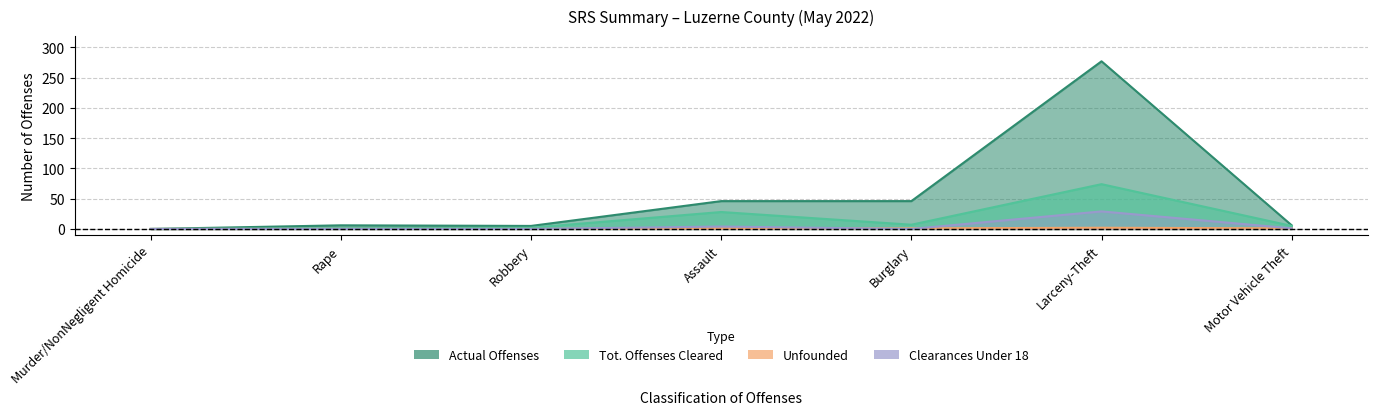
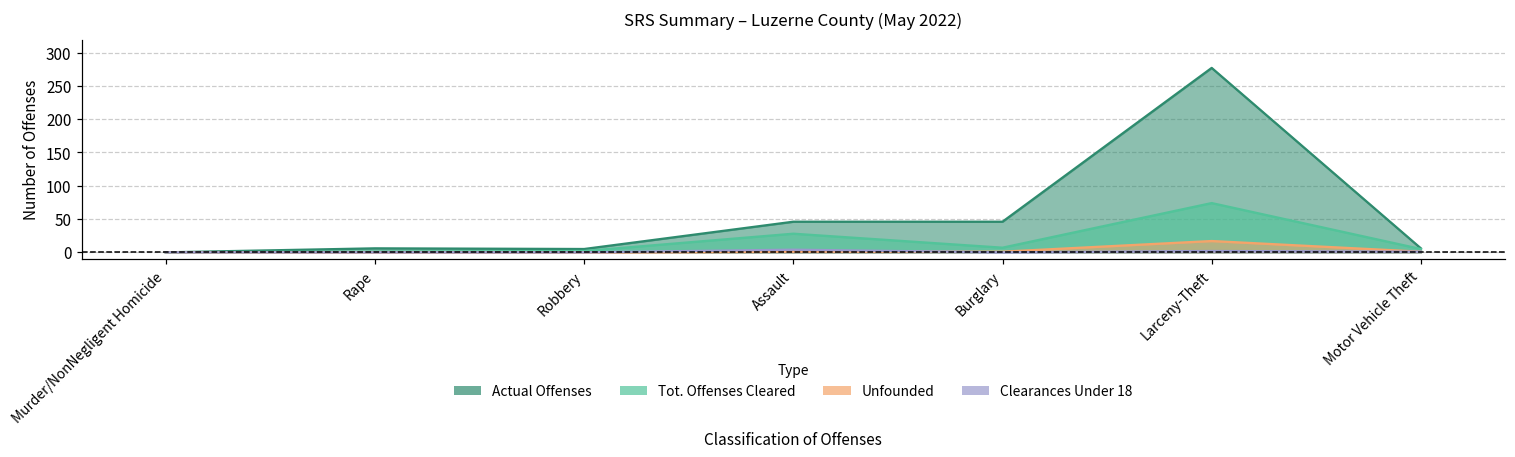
  {
    "Unfounded": {
-     "Larceny-Theft": 0
+     "Larceny-Theft": 20
    },
    "Clearances Under 18": {
-     "Larceny-Theft": 30
+     "Larceny-Theft": 0
    }
  }
